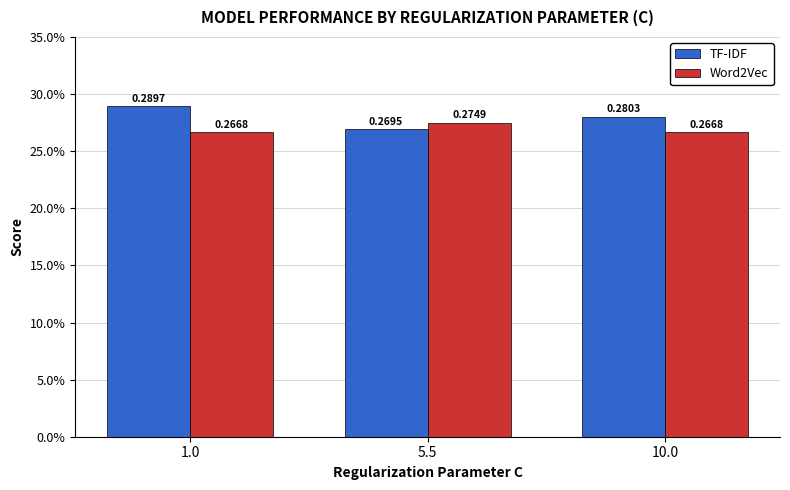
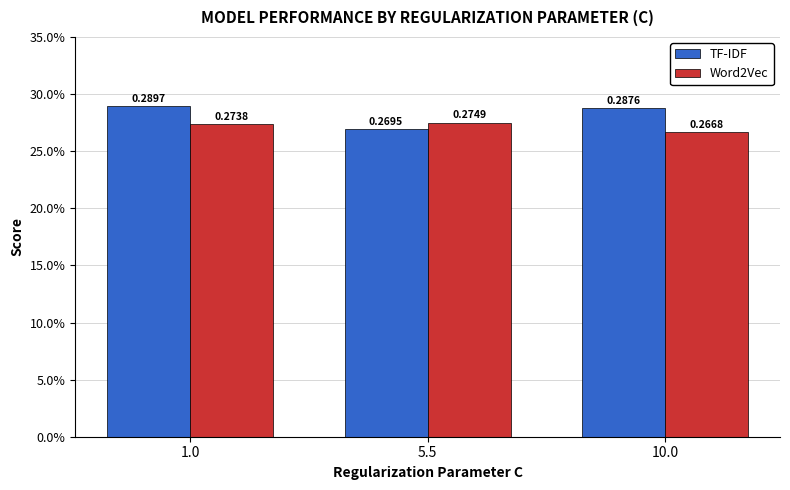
  {
    "TF-IDF": {
      "1.0": 0.2897,
      "5.5": 0.2695,
-     "10.0": 0.2803
+     "10.0": 0.2876
    },
    "Word2Vec": {
-     "1.0": 0.2668,
+     "1.0": 0.2738,
      "5.5": 0.2749,
      "10.0": 0.2668
    }
  }
